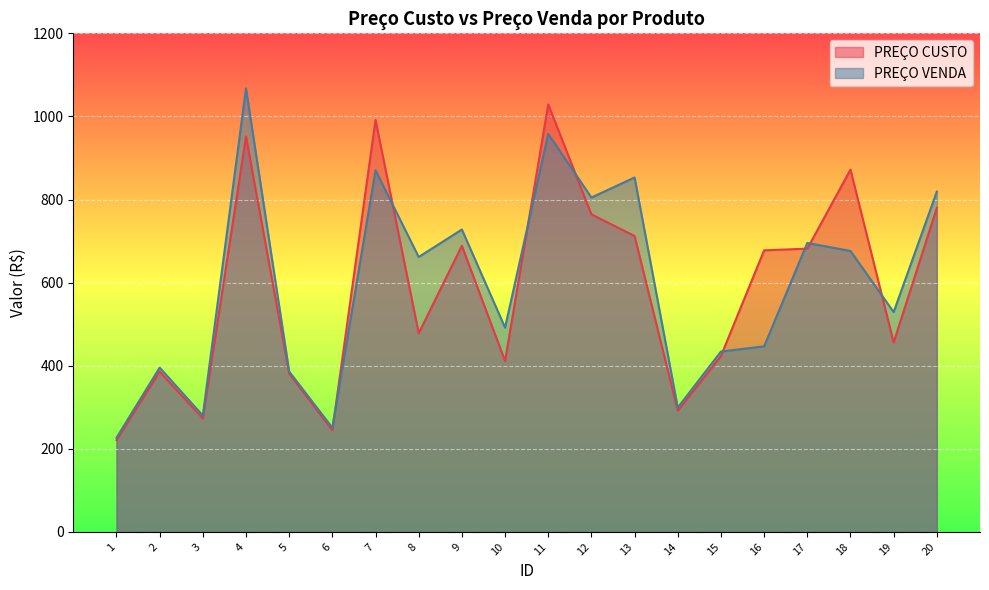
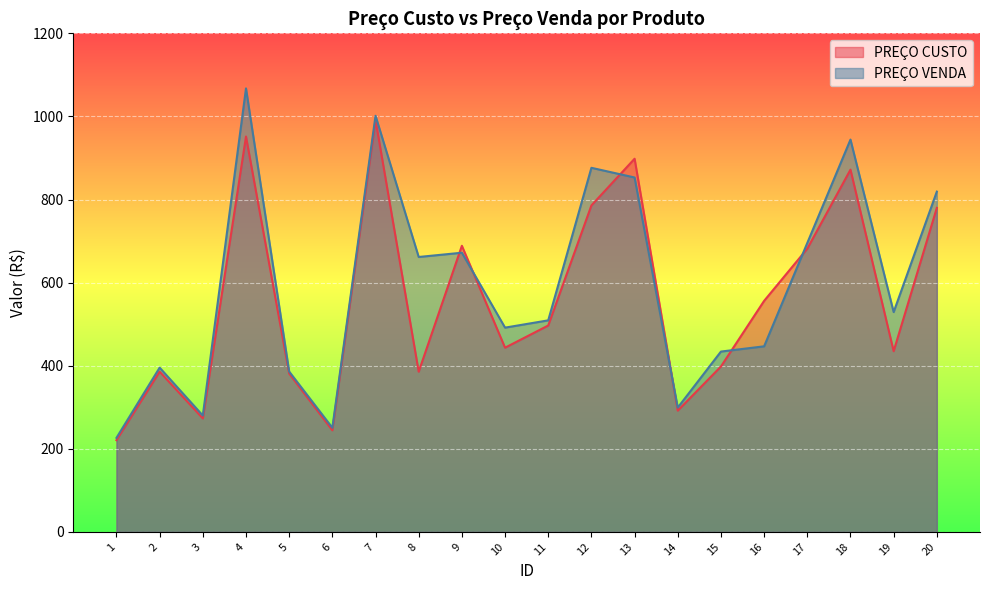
  {
    "PREÇO CUSTO": {
      "2": 390,
      "3": 270,
      "4": 950,
      "7": 990,
-     "8": 480,
+     "8": 390,
      "9": 690,
-     "10": 410,
-     "11": 1030,
-     "12": 760,
-     "13": 710,
+     "10": 440,
+     "11": 500,
+     "12": 790,
+     "13": 900,
      "14": 290,
-     "15": 420,
-     "16": 680,
+     "15": 400,
+     "16": 560,
      "17": 680,
      "18": 870,
-     "19": 460,
+     "19": 430,
      "20": 780
    },
    "PREÇO VENDA": {
      "2": 400,
      "3": 280,
      "4": 1070,
-     "7": 870,
+     "7": 1000,
      "8": 660,
-     "9": 730,
+     "9": 670,
      "10": 490,
-     "11": 960,
-     "12": 800,
+     "11": 510,
+     "12": 880,
      "13": 850,
      "14": 300,
      "15": 430,
      "16": 450,
      "17": 700,
-     "18": 680,
+     "18": 940,
      "19": 530,
      "20": 820
    }
  }
